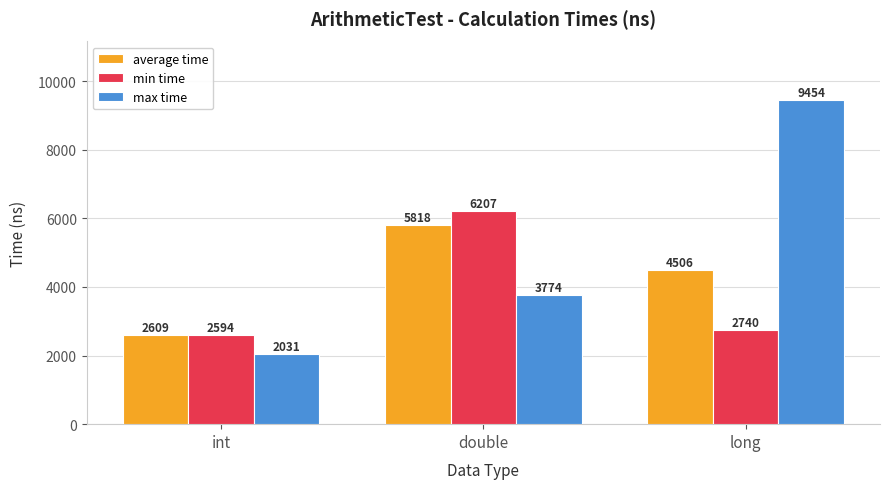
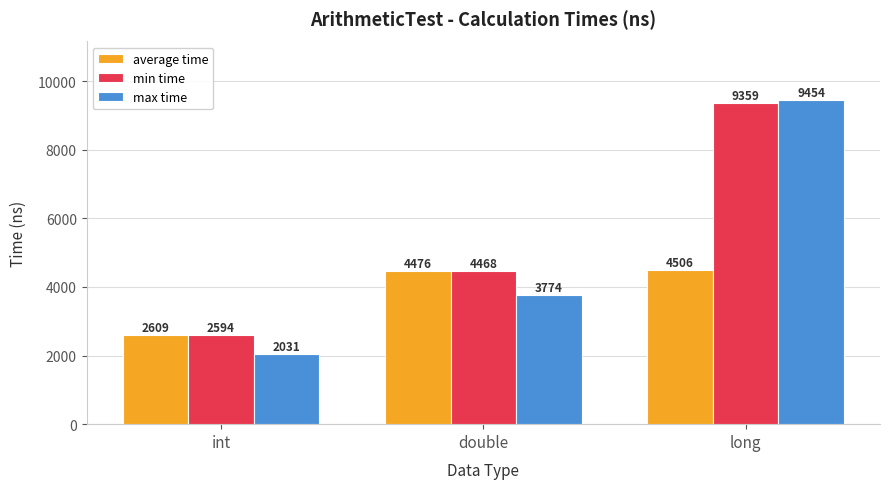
  {
    "average time": {
      "int": 2609,
-     "double": 5818,
+     "double": 4476,
      "long": 4506
    },
    "min time": {
      "int": 2594,
-     "double": 6207,
-     "long": 2740
+     "double": 4468,
+     "long": 9359
    },
    "max time": {
      "int": 2031,
      "double": 3774,
      "long": 9454
    }
  }
